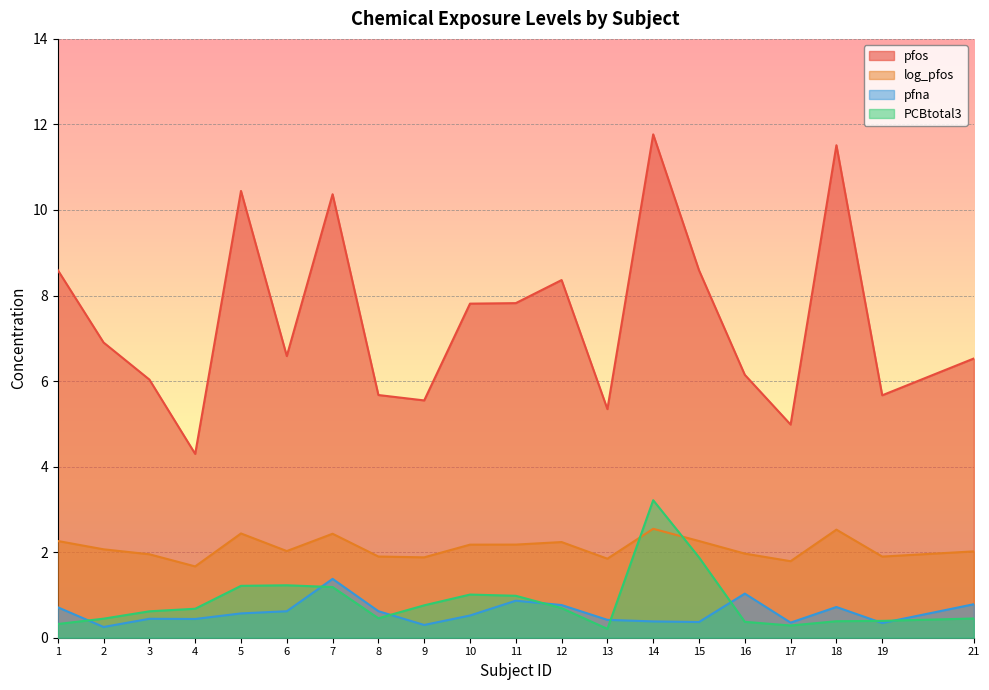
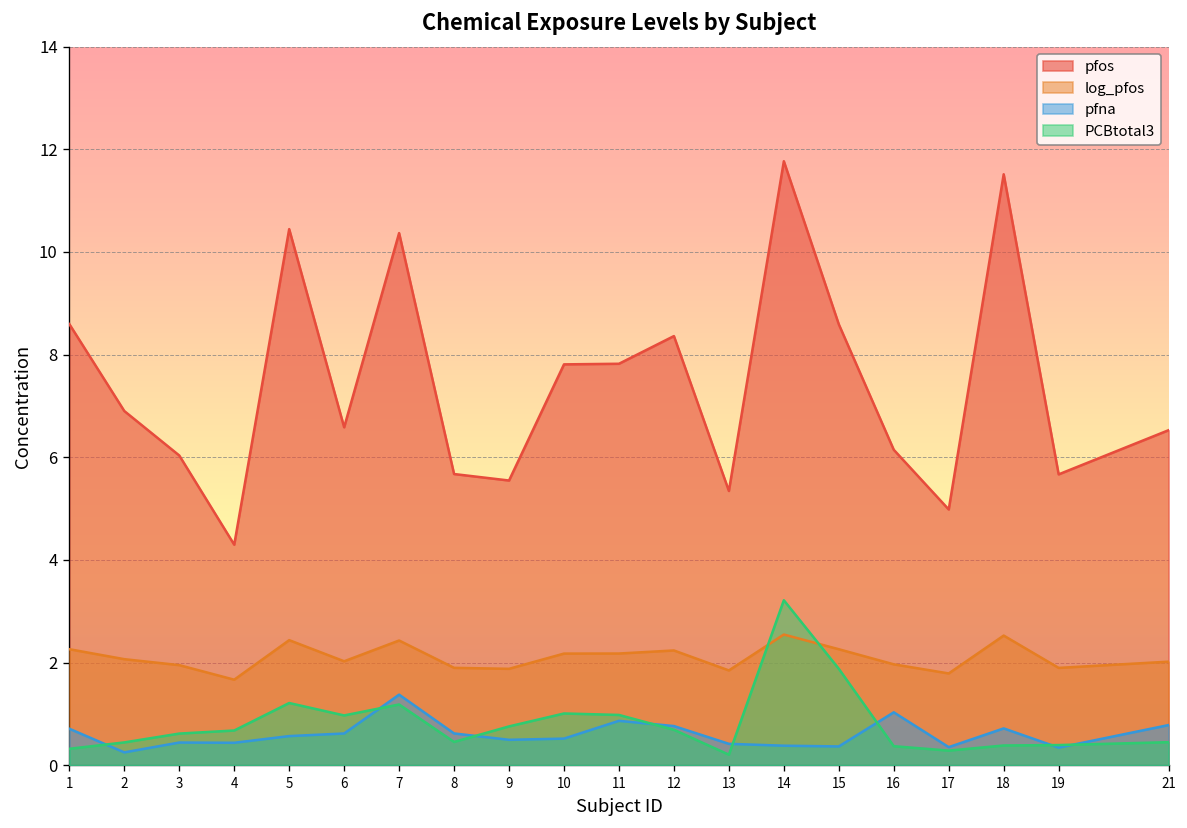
  {
    "pfna": {
      "1": 0.7,
      "2": 0.3,
      "3": 0.4,
      "4": 0.4,
      "5": 0.6,
      "6": 0.6,
      "7": 1.4,
      "8": 0.6,
-     "9": 0.3,
+     "9": 0.5,
      "10": 0.5,
      "11": 0.9,
      "12": 0.8,
      "13": 0.4,
      "14": 0.4,
      "15": 0.4,
      "16": 1.0,
      "17": 0.4,
      "18": 0.7,
      "21": 0.8
    },
    "PCBtotal3": {
      "1": 0.3,
      "2": 0.4,
      "3": 0.6,
      "4": 0.7,
      "5": 1.2,
-     "6": 1.2,
+     "6": 1.0,
      "7": 1.2,
      "8": 0.5,
      "9": 0.8,
      "10": 1.0,
      "11": 1.0,
      "12": 0.7,
      "13": 0.2,
      "14": 3.2,
      "15": 1.9,
      "16": 0.4,
      "17": 0.3,
      "18": 0.4,
      "21": 0.4
    }
  }
